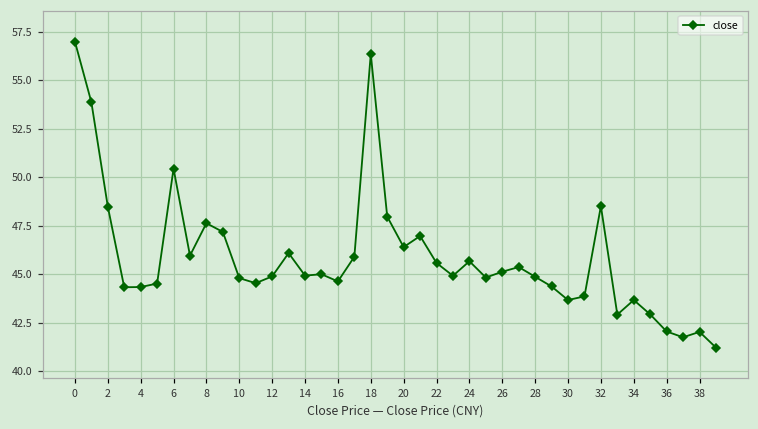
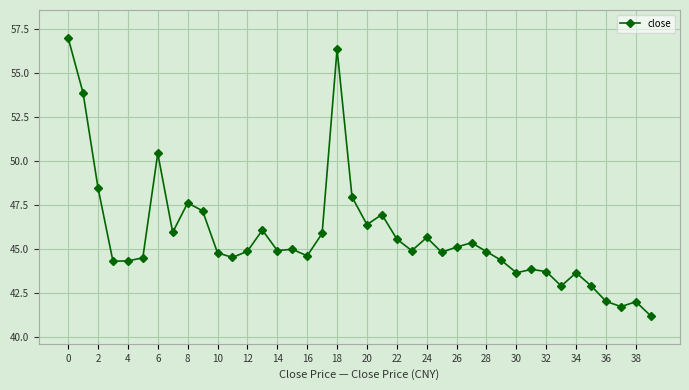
  {
    "0": 57.0,
    "2": 48.5,
    "4": 44.3,
    "6": 50.4,
    "8": 47.6,
    "10": 44.8,
    "12": 44.9,
    "14": 44.9,
    "16": 44.6,
    "18": 56.3,
    "20": 46.4,
    "22": 45.6,
    "24": 45.7,
    "26": 45.1,
    "28": 44.9,
    "30": 43.7,
-   "32": 48.5,
+   "32": 43.7,
    "34": 43.7,
    "36": 42.0,
    "38": 42.0
  }
